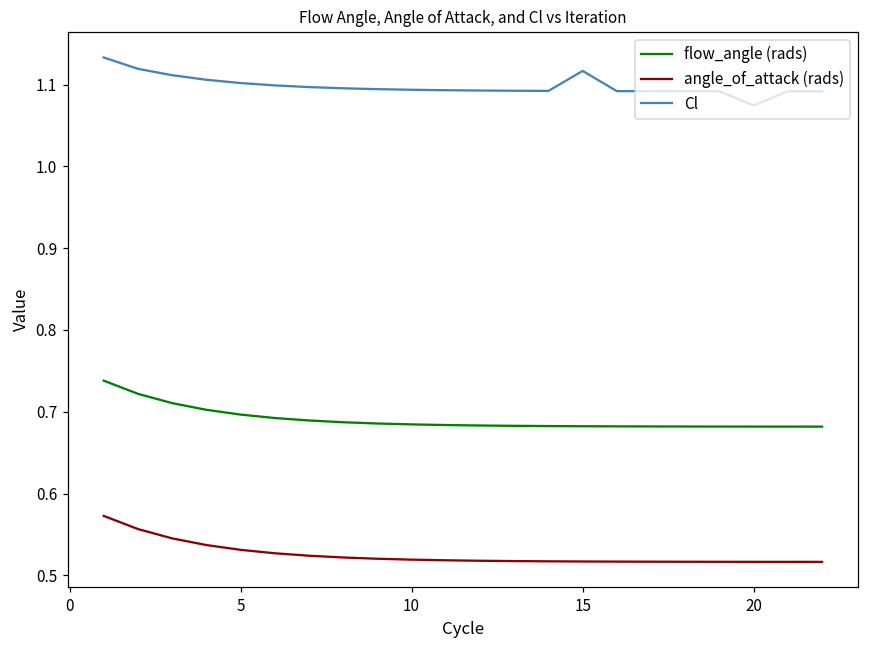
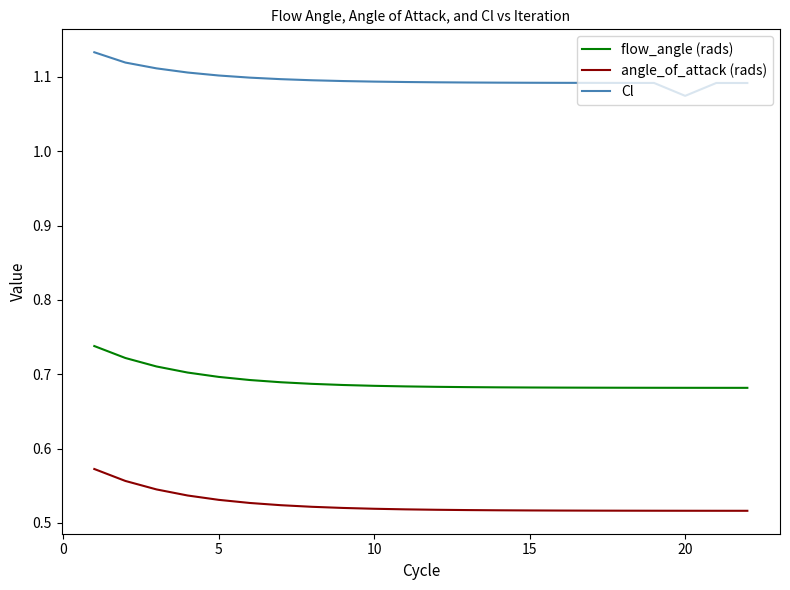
  {
    "flow_angle (rads)": {
      "5": 0.70,
      "10": 0.68,
      "15": 0.68,
      "20": 0.68
    },
    "angle_of_attack (rads)": {
      "5": 0.53,
      "10": 0.52,
      "15": 0.52,
      "20": 0.52
    },
    "Cl": {
      "5": 1.10,
      "10": 1.09,
-     "15": 1.12
+     "15": 1.09
    }
  }
